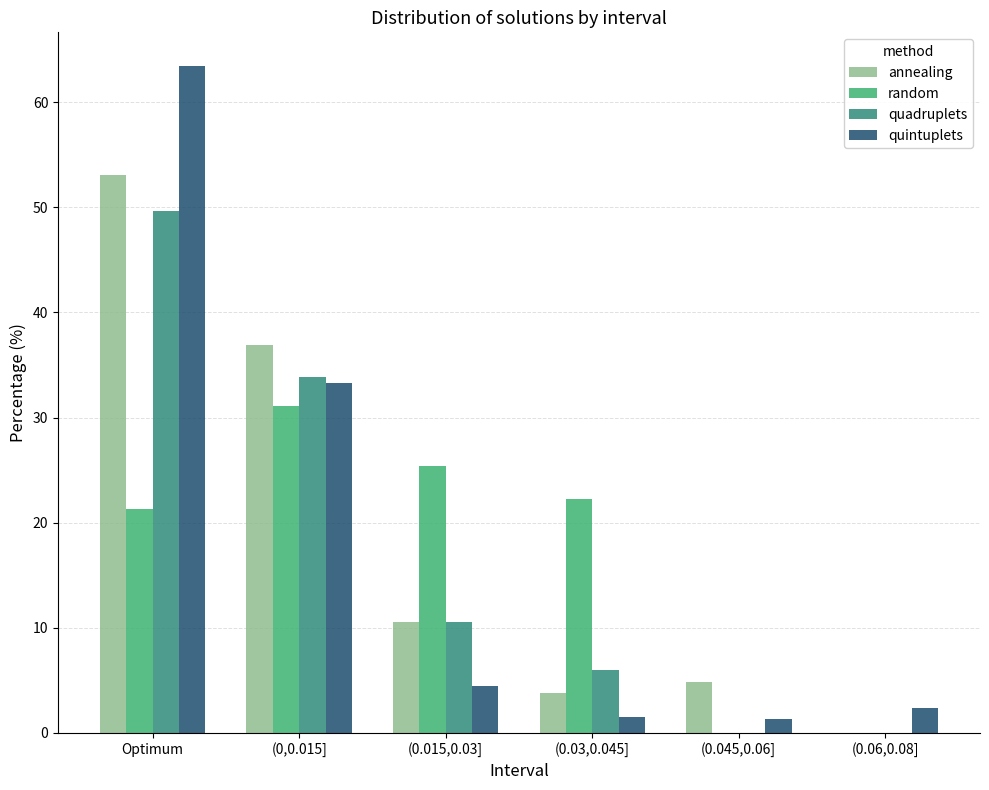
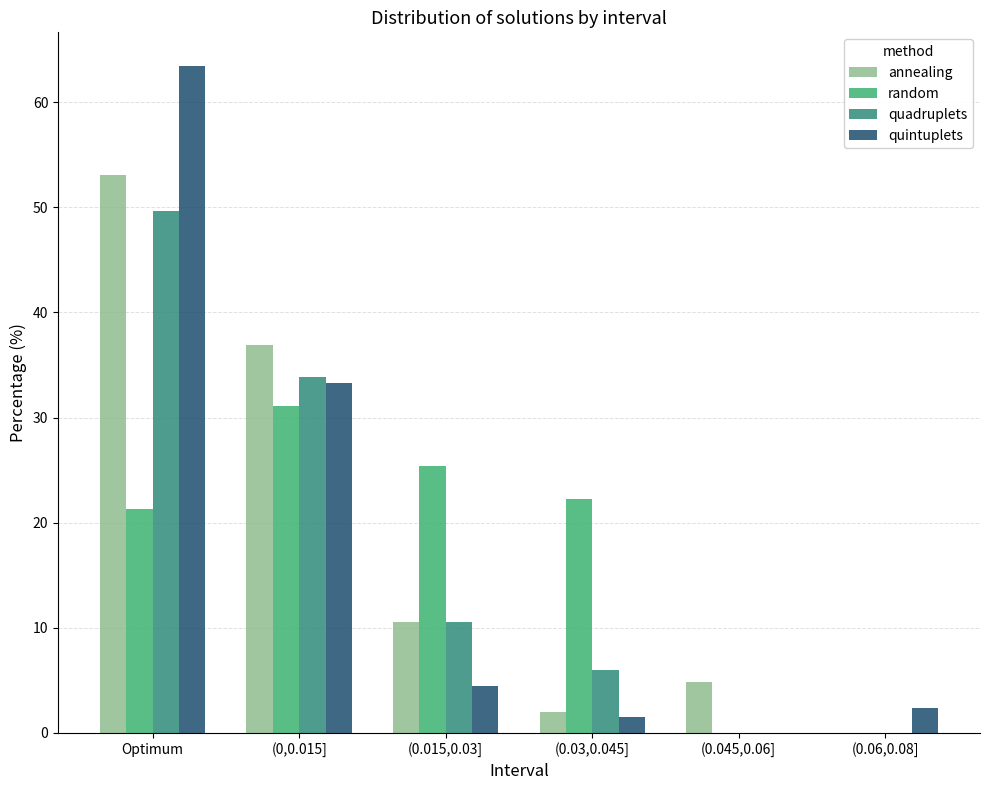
  {
    "annealing": {
      "Optimum": 53.1,
      "(0,0.015]": 36.9,
      "(0.015,0.03]": 10.5,
-     "(0.03,0.045]": 3.8,
+     "(0.03,0.045]": 1.9,
      "(0.045,0.06]": 4.8,
      "(0.06,0.08]": 0.0
    },
    "quintuplets": {
      "Optimum": 63.5,
      "(0,0.015]": 33.3,
      "(0.015,0.03]": 4.5,
      "(0.03,0.045]": 1.5,
-     "(0.045,0.06]": 1.3,
+     "(0.045,0.06]": 0.0,
      "(0.06,0.08]": 2.4
    }
  }
